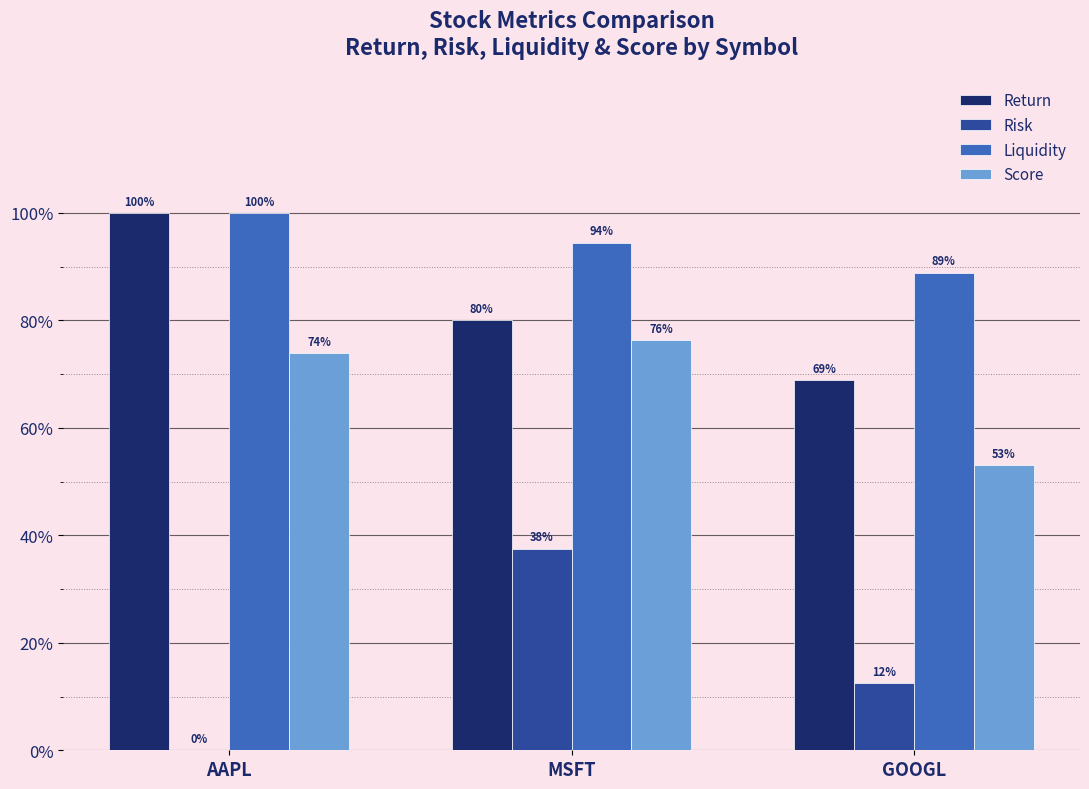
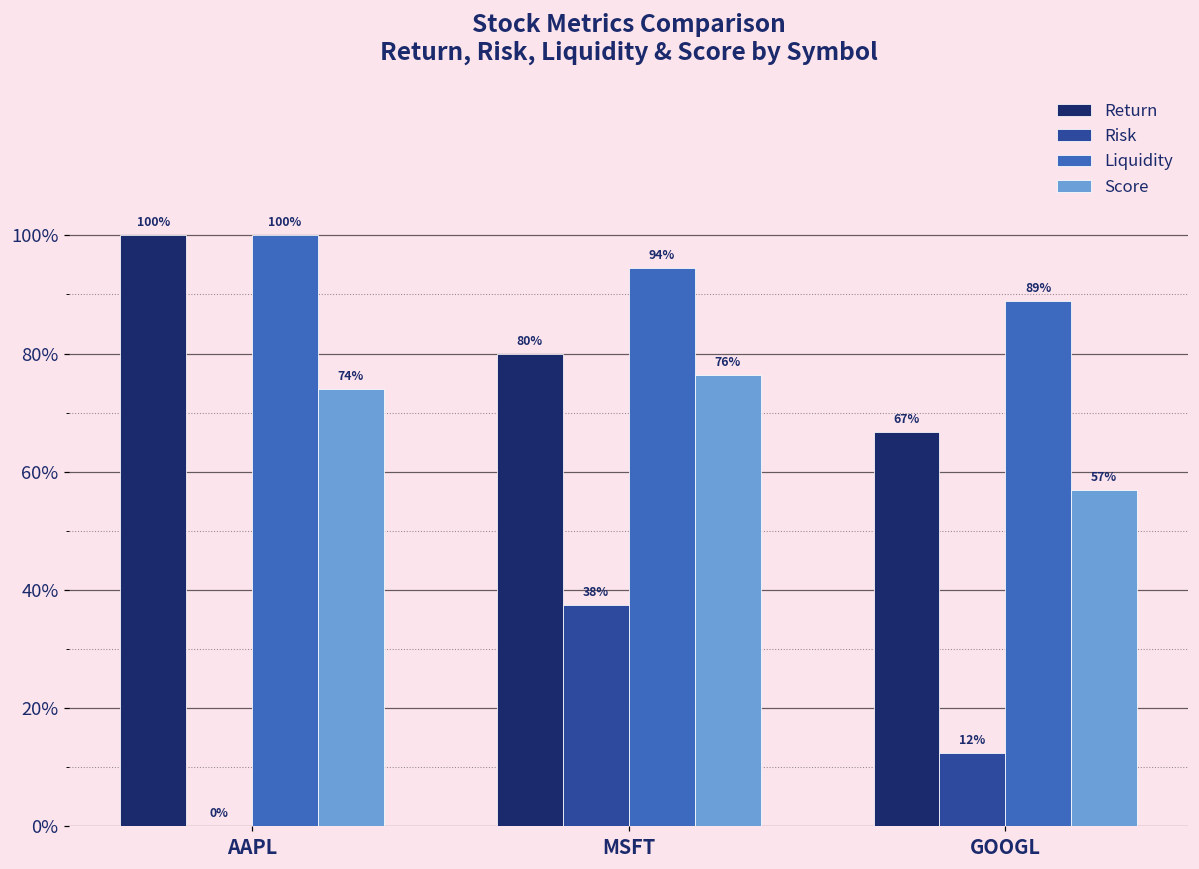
  {
    "Return": {
      "AAPL": "100%",
      "MSFT": "80%",
-     "GOOGL": "69%"
+     "GOOGL": "67%"
    },
    "Score": {
      "AAPL": "74%",
      "MSFT": "76%",
-     "GOOGL": "53%"
+     "GOOGL": "57%"
    }
  }
